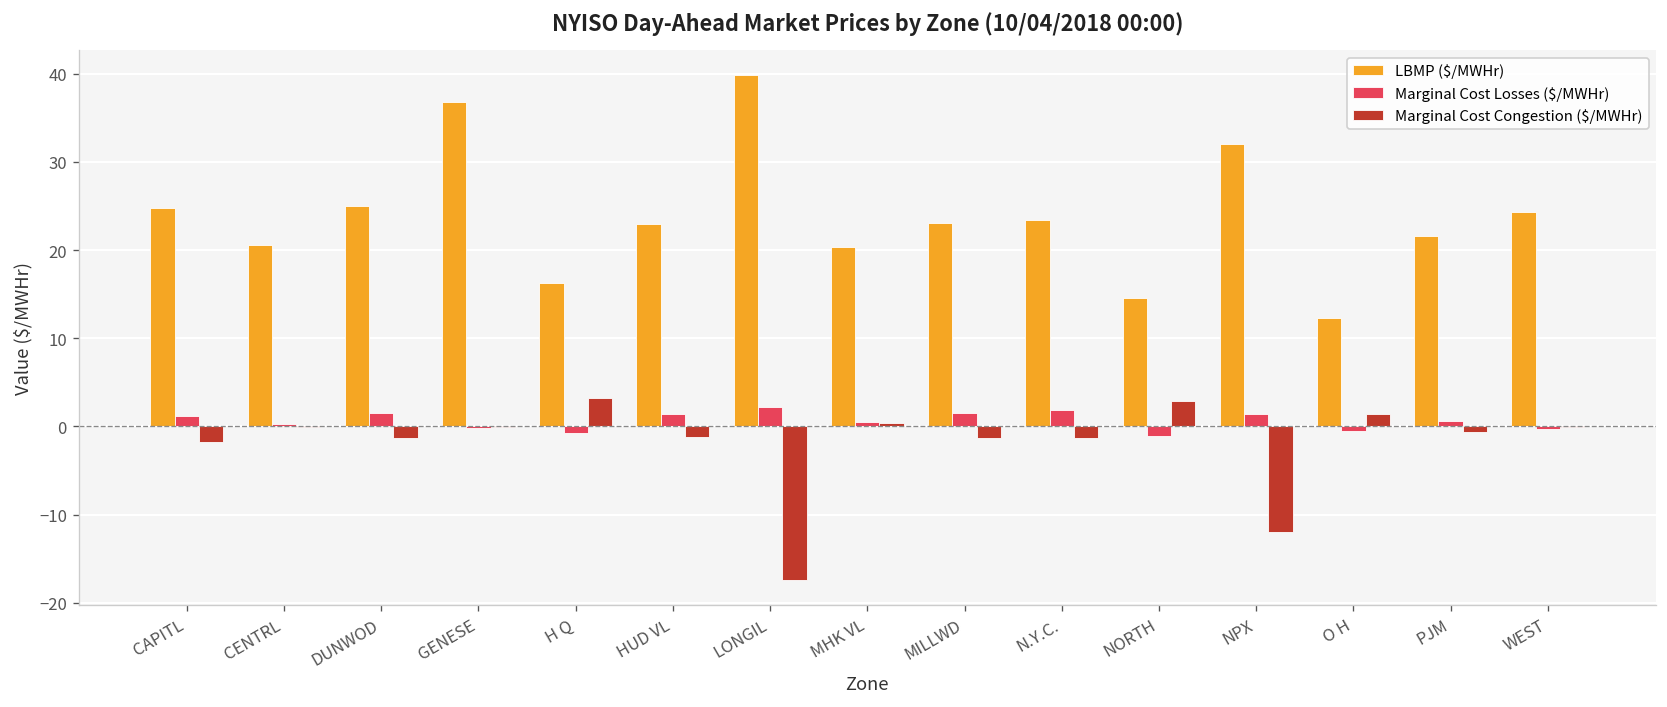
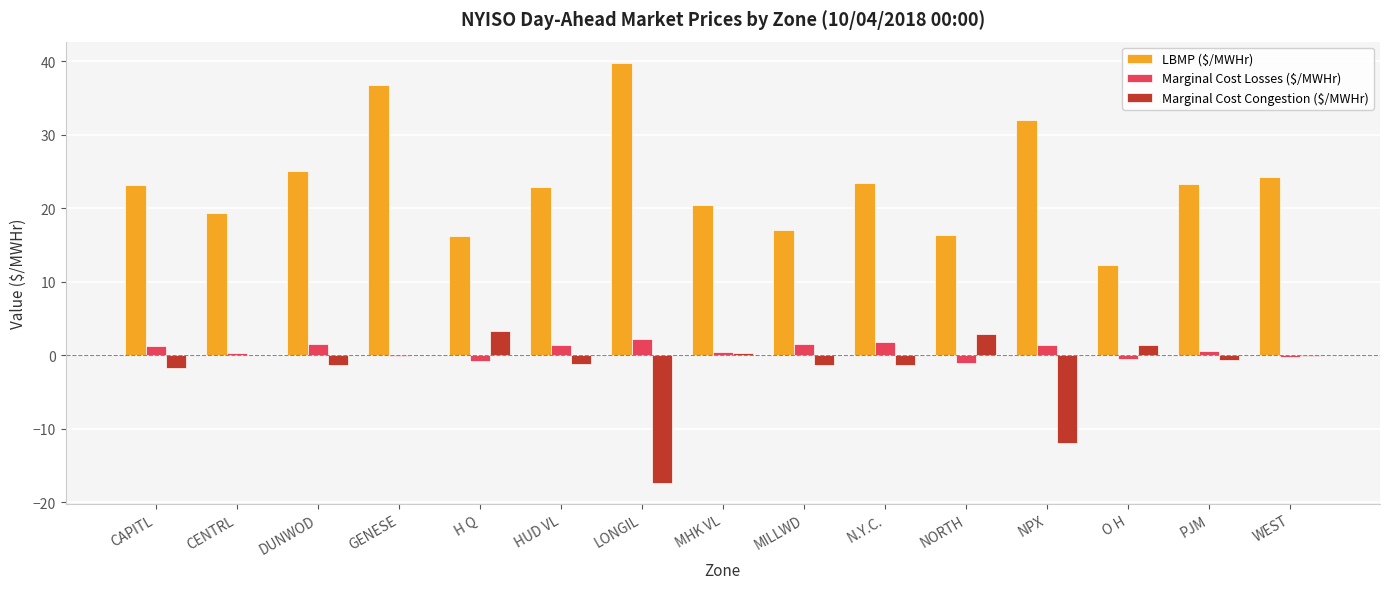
  {
    "LBMP ($/MWHr)": {
-     "CAPITL": 25,
-     "CENTRL": 21,
+     "CAPITL": 23,
+     "CENTRL": 19,
      "DUNWOD": 25,
      "GENESE": 37,
      "H Q": 16,
      "HUD VL": 23,
      "LONGIL": 40,
      "MHK VL": 20,
-     "MILLWD": 23,
+     "MILLWD": 17,
      "N.Y.C.": 23,
-     "NORTH": 15,
+     "NORTH": 16,
      "NPX": 32,
      "O H": 12,
-     "PJM": 22,
+     "PJM": 23,
      "WEST": 24
    },
    "Marginal Cost Losses ($/MWHr)": {
      "CAPITL": 1,
      "DUNWOD": 2,
      "H Q": -1,
      "HUD VL": 1,
      "LONGIL": 2,
      "MHK VL": 0,
      "MILLWD": 2,
      "N.Y.C.": 2,
      "NORTH": -1,
      "NPX": 1,
      "O H": -1,
      "PJM": 1
    },
    "Marginal Cost Congestion ($/MWHr)": {
      "CAPITL": -2,
      "DUNWOD": -1,
      "H Q": 3,
      "HUD VL": -1,
      "LONGIL": -17,
      "MHK VL": 0,
      "MILLWD": -1,
      "N.Y.C.": -1,
      "NORTH": 3,
      "NPX": -12,
      "O H": 1,
      "PJM": -1
    }
  }
